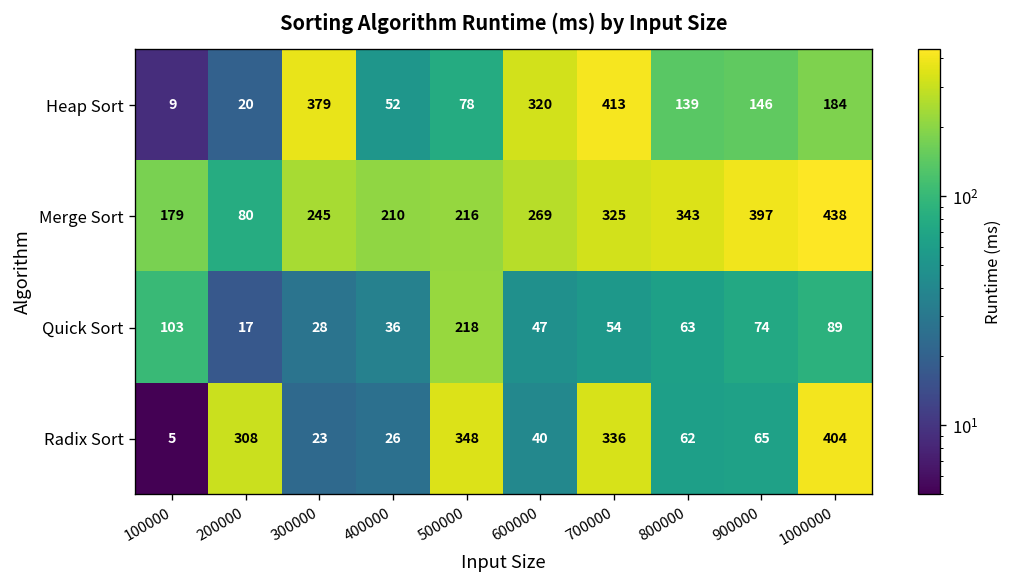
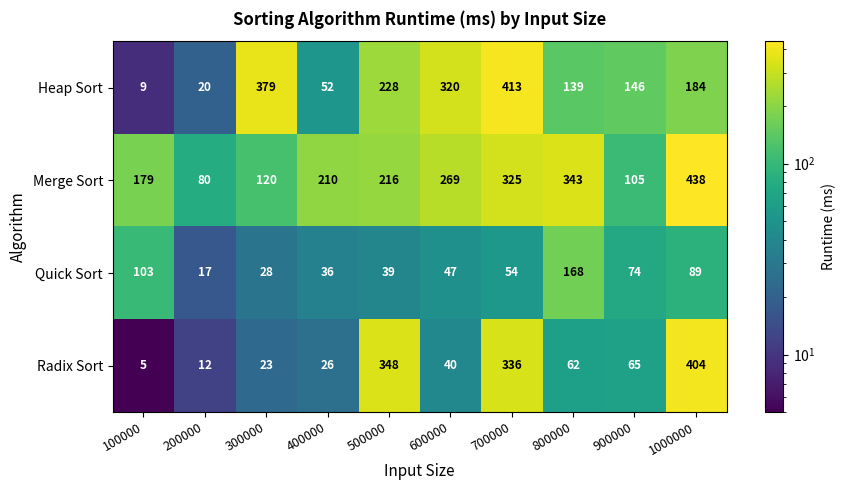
  {
    "Heap Sort": {
      "100000": 9,
      "200000": 20,
      "300000": 379,
      "400000": 52,
-     "500000": 78,
+     "500000": 228,
      "600000": 320,
      "700000": 413,
      "800000": 139,
      "900000": 146,
      "1000000": 184
    },
    "Merge Sort": {
      "100000": 179,
      "200000": 80,
-     "300000": 245,
+     "300000": 120,
      "400000": 210,
      "500000": 216,
      "600000": 269,
      "700000": 325,
      "800000": 343,
-     "900000": 397,
+     "900000": 105,
      "1000000": 438
    },
    "Quick Sort": {
      "100000": 103,
      "200000": 17,
      "300000": 28,
      "400000": 36,
-     "500000": 218,
+     "500000": 39,
      "600000": 47,
      "700000": 54,
-     "800000": 63,
+     "800000": 168,
      "900000": 74,
      "1000000": 89
    },
    "Radix Sort": {
      "100000": 5,
-     "200000": 308,
+     "200000": 12,
      "300000": 23,
      "400000": 26,
      "500000": 348,
      "600000": 40,
      "700000": 336,
      "800000": 62,
      "900000": 65,
      "1000000": 404
    }
  }
